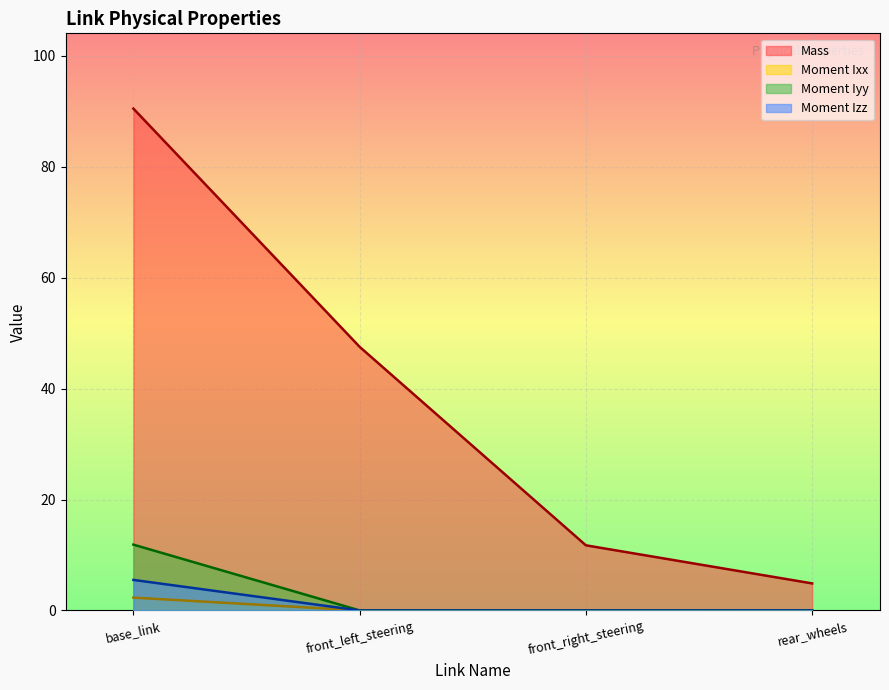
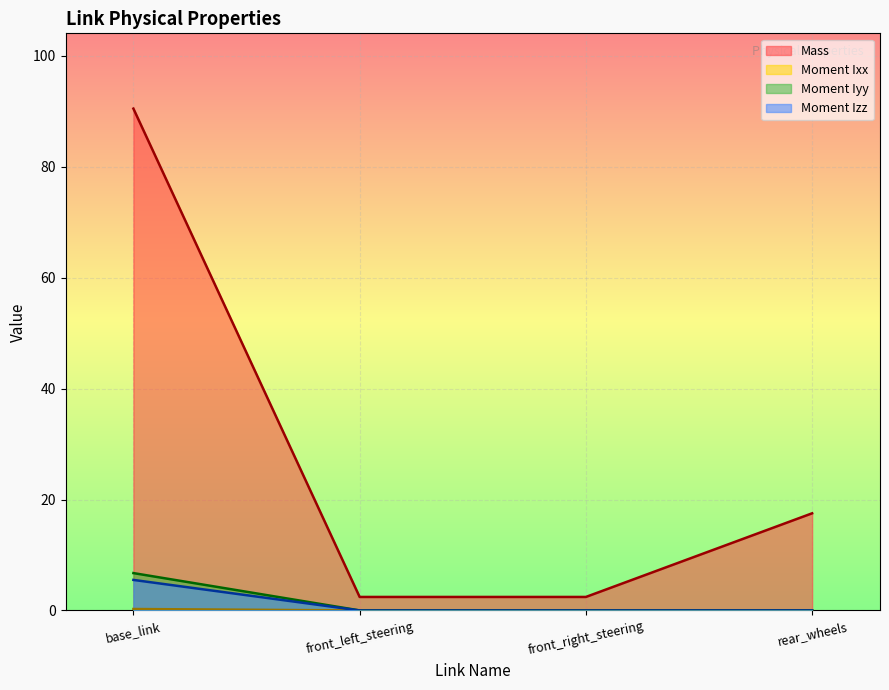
  {
    "Mass": {
      "base_link": 90,
-     "front_left_steering": 48,
-     "front_right_steering": 12,
-     "rear_wheels": 5
+     "front_left_steering": 2,
+     "front_right_steering": 2,
+     "rear_wheels": 18
    },
    "Moment Ixx": {
-     "base_link": 2
+     "base_link": 0
    },
    "Moment Iyy": {
-     "base_link": 12
+     "base_link": 7
    },
    "Moment Izz": {
      "base_link": 6
    }
  }
